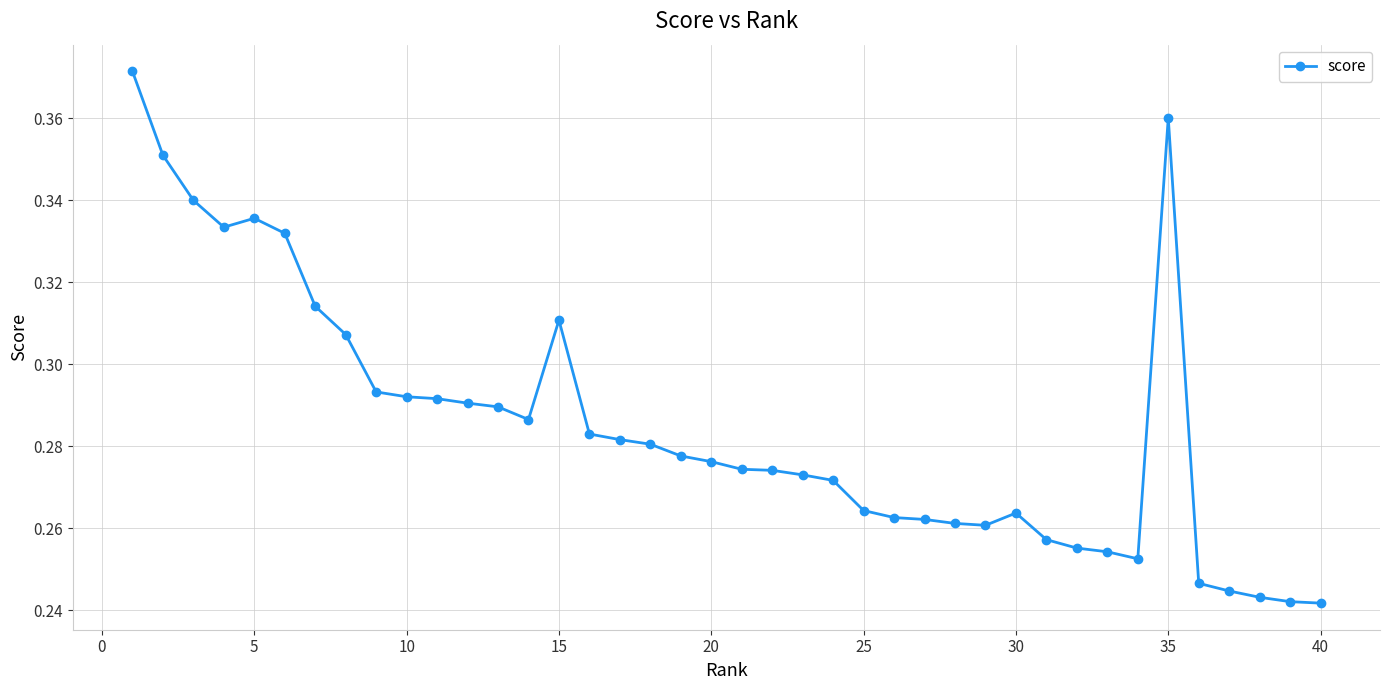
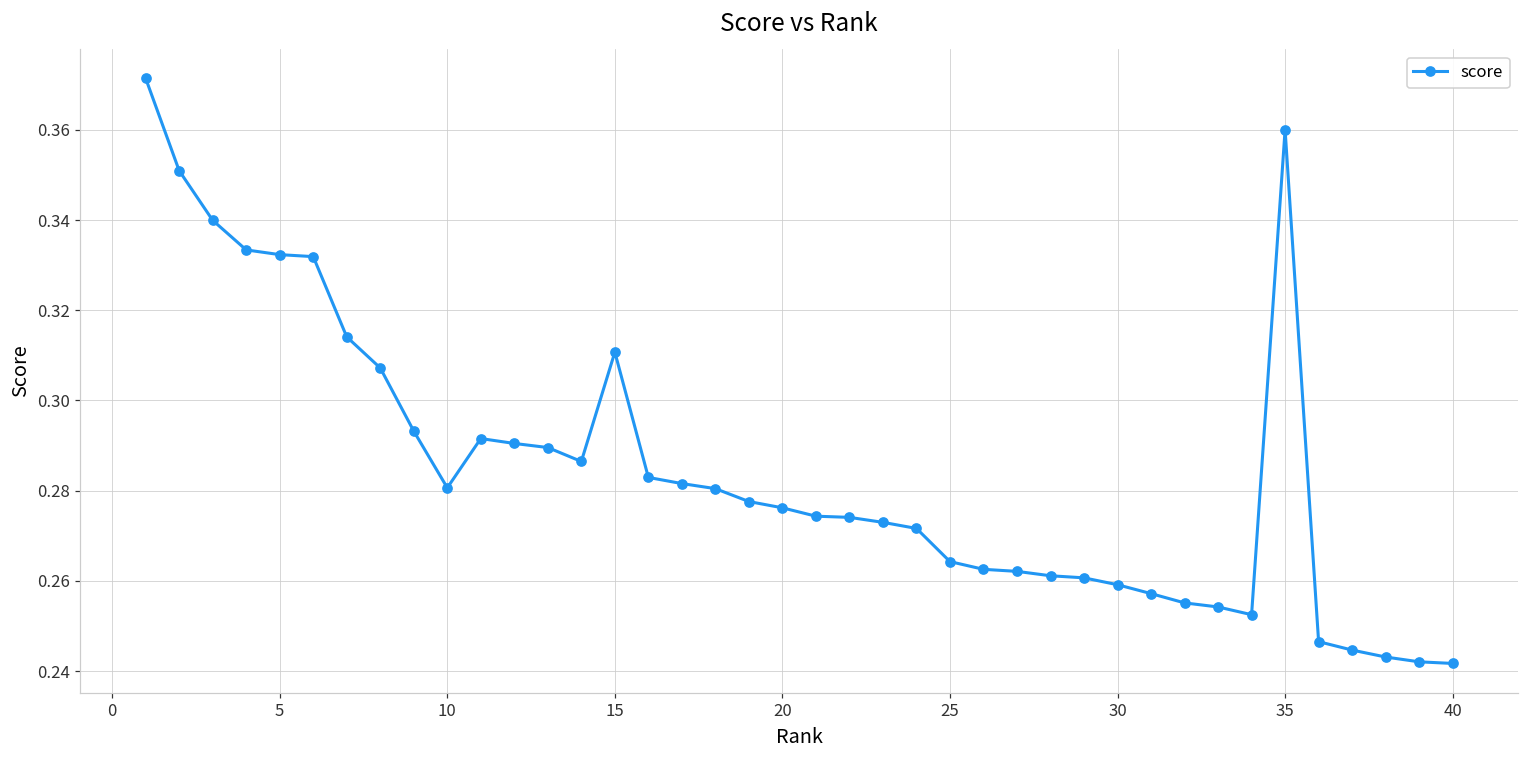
  {
-   "5": 0.336,
-   "10": 0.292,
+   "5": 0.332,
+   "10": 0.281,
    "15": 0.311,
    "20": 0.276,
    "25": 0.264,
-   "30": 0.264,
+   "30": 0.259,
    "35": 0.360,
    "40": 0.242
  }
